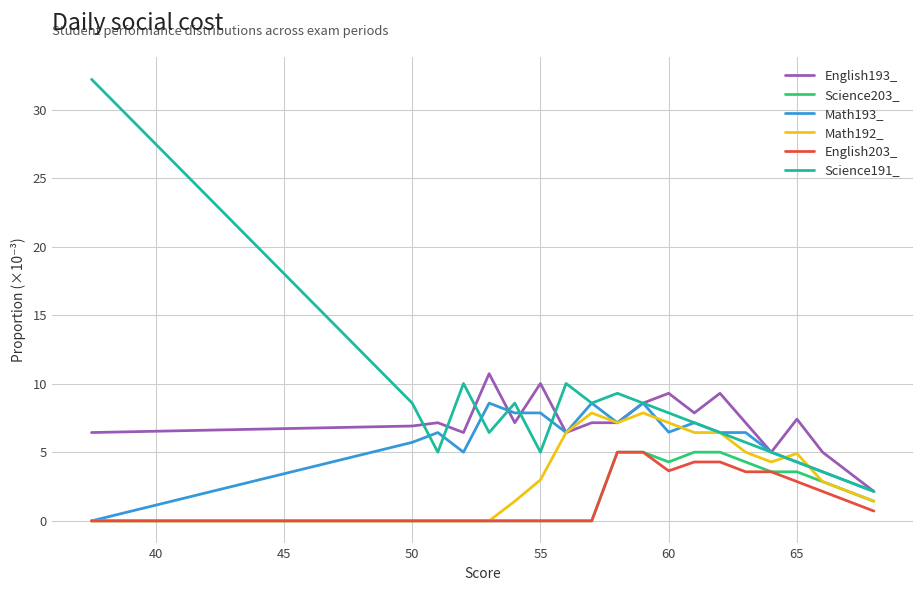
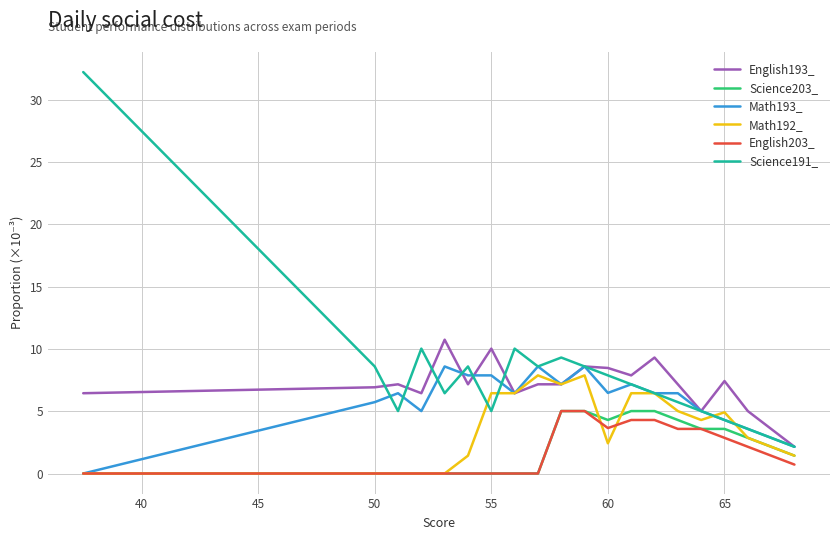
  {
    "English193_": {
      "50": 6.9,
      "55": 10.0,
-     "60": 9.3,
+     "60": 8.5,
      "65": 7.4
    },
    "Math193_": {
      "50": 5.7,
      "55": 7.9,
      "60": 6.5
    },
    "Math192_": {
-     "55": 3.0,
-     "60": 7.2,
+     "55": 6.4,
+     "60": 2.4,
      "65": 4.9
    },
    "English203_": {
      "60": 3.6,
      "65": 2.9
    }
  }
